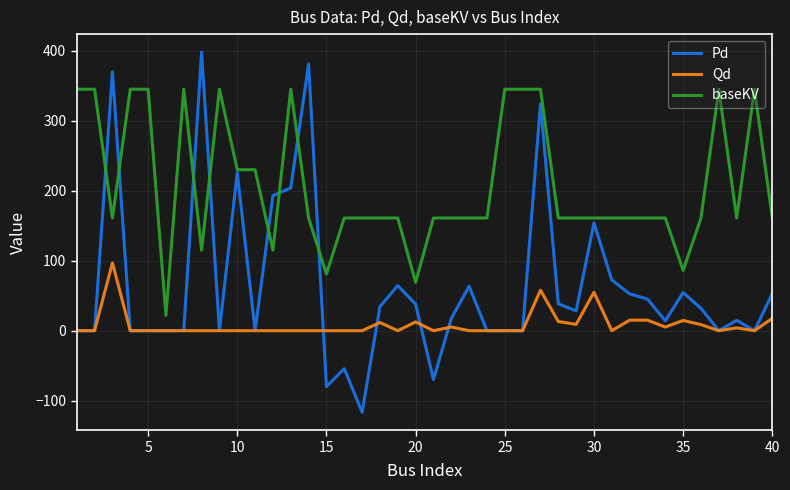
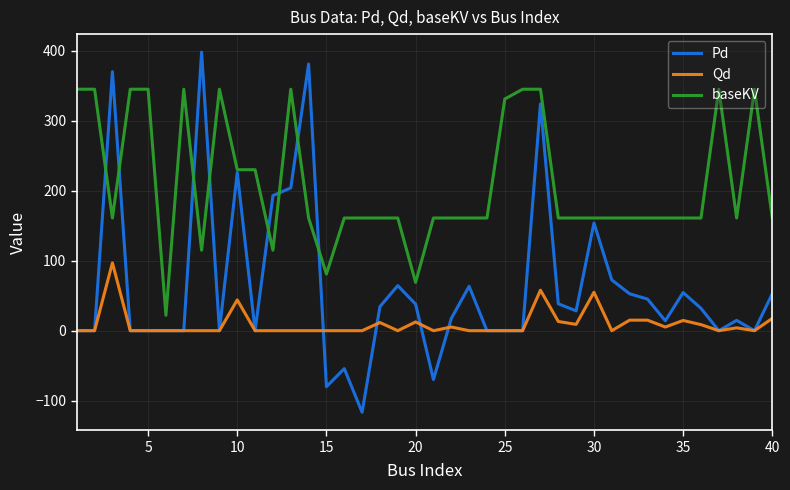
  {
    "Pd": {
      "10": 230,
      "15": -80,
      "20": 40,
      "30": 150,
      "35": 50,
      "40": 50
    },
    "Qd": {
-     "10": 0,
+     "10": 40,
      "15": 0,
      "20": 10,
      "30": 50,
      "35": 10,
      "40": 20
    },
    "baseKV": {
      "5": 350,
      "10": 230,
      "15": 80,
      "20": 70,
-     "25": 350,
+     "25": 330,
      "30": 160,
-     "35": 90,
+     "35": 160,
      "40": 160
    }
  }
